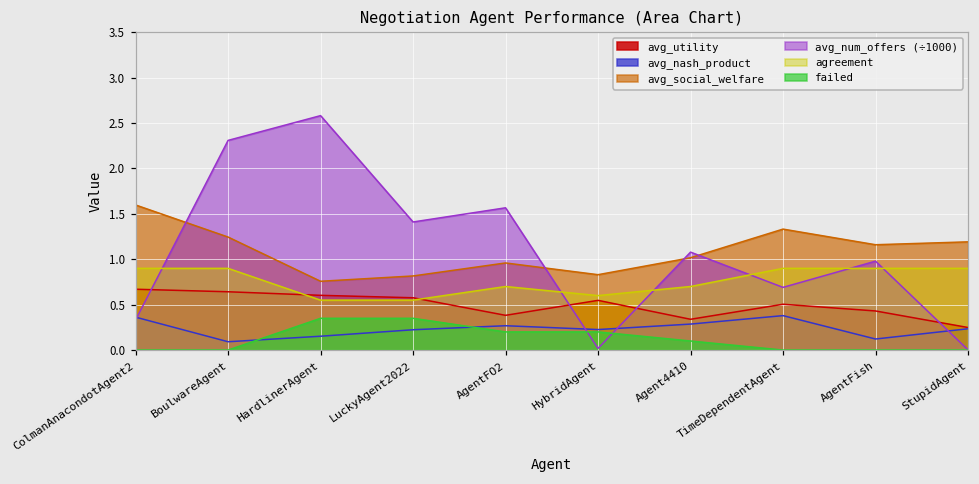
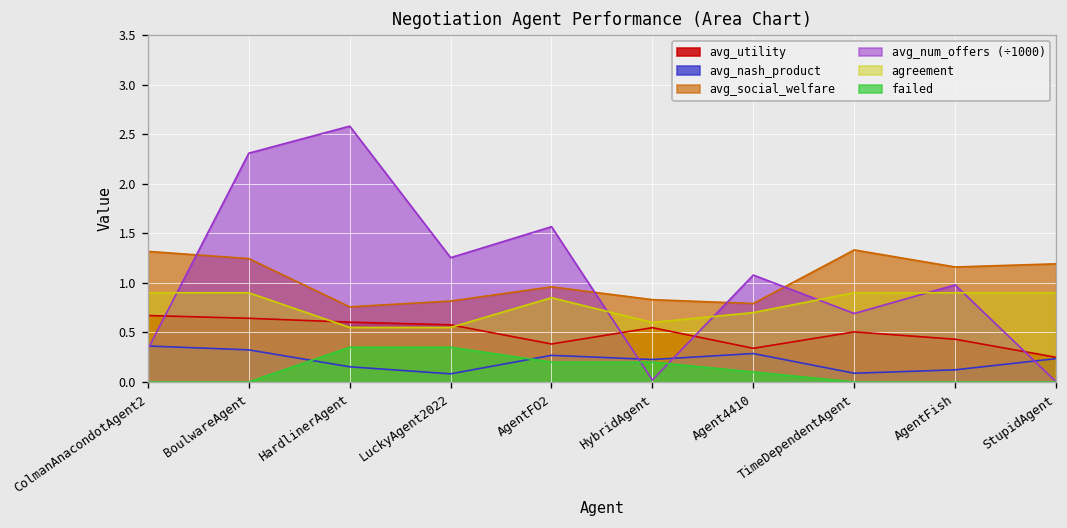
  {
    "avg_utility": {
      "ColmanAnacondotAgent2": 0.7,
      "BoulwareAgent": 0.6,
      "HardlinerAgent": 0.6,
      "AgentFO2": 0.4,
      "HybridAgent": 0.5,
      "Agent4410": 0.3,
      "TimeDependentAgent": 0.5,
      "AgentFish": 0.4
    },
    "avg_nash_product": {
      "ColmanAnacondotAgent2": 0.4,
-     "BoulwareAgent": 0.1,
+     "BoulwareAgent": 0.3,
      "HardlinerAgent": 0.2,
-     "LuckyAgent2022": 0.2,
+     "LuckyAgent2022": 0.1,
      "AgentFO2": 0.3,
      "Agent4410": 0.3,
-     "TimeDependentAgent": 0.4,
+     "TimeDependentAgent": 0.1,
      "AgentFish": 0.1
    },
    "avg_social_welfare": {
-     "ColmanAnacondotAgent2": 1.6,
+     "ColmanAnacondotAgent2": 1.3,
      "BoulwareAgent": 1.2,
      "HardlinerAgent": 0.8,
      "LuckyAgent2022": 0.8,
      "AgentFO2": 1.0,
      "HybridAgent": 0.8,
-     "Agent4410": 1.0,
+     "Agent4410": 0.8,
      "TimeDependentAgent": 1.3,
      "AgentFish": 1.2,
      "StupidAgent": 1.2
    },
    "avg_num_offers (÷1000)": {
      "ColmanAnacondotAgent2": 0.3,
      "BoulwareAgent": 2.3,
      "HardlinerAgent": 2.6,
-     "LuckyAgent2022": 1.4,
+     "LuckyAgent2022": 1.3,
      "AgentFO2": 1.6,
      "HybridAgent": 0.0,
      "Agent4410": 1.1,
      "TimeDependentAgent": 0.7,
      "AgentFish": 1.0
    },
    "agreement": {
      "ColmanAnacondotAgent2": 0.9,
      "BoulwareAgent": 0.9,
      "HardlinerAgent": 0.6,
-     "AgentFO2": 0.7,
+     "AgentFO2": 0.9,
      "HybridAgent": 0.6,
      "Agent4410": 0.7,
      "TimeDependentAgent": 0.9,
      "AgentFish": 0.9,
      "StupidAgent": 0.9
    },
    "failed": {
      "ColmanAnacondotAgent2": 0.0,
      "BoulwareAgent": 0.0,
      "HardlinerAgent": 0.4,
      "LuckyAgent2022": 0.4,
      "AgentFO2": 0.2,
      "Agent4410": 0.1,
      "TimeDependentAgent": 0.0,
      "AgentFish": 0.0
    }
  }
